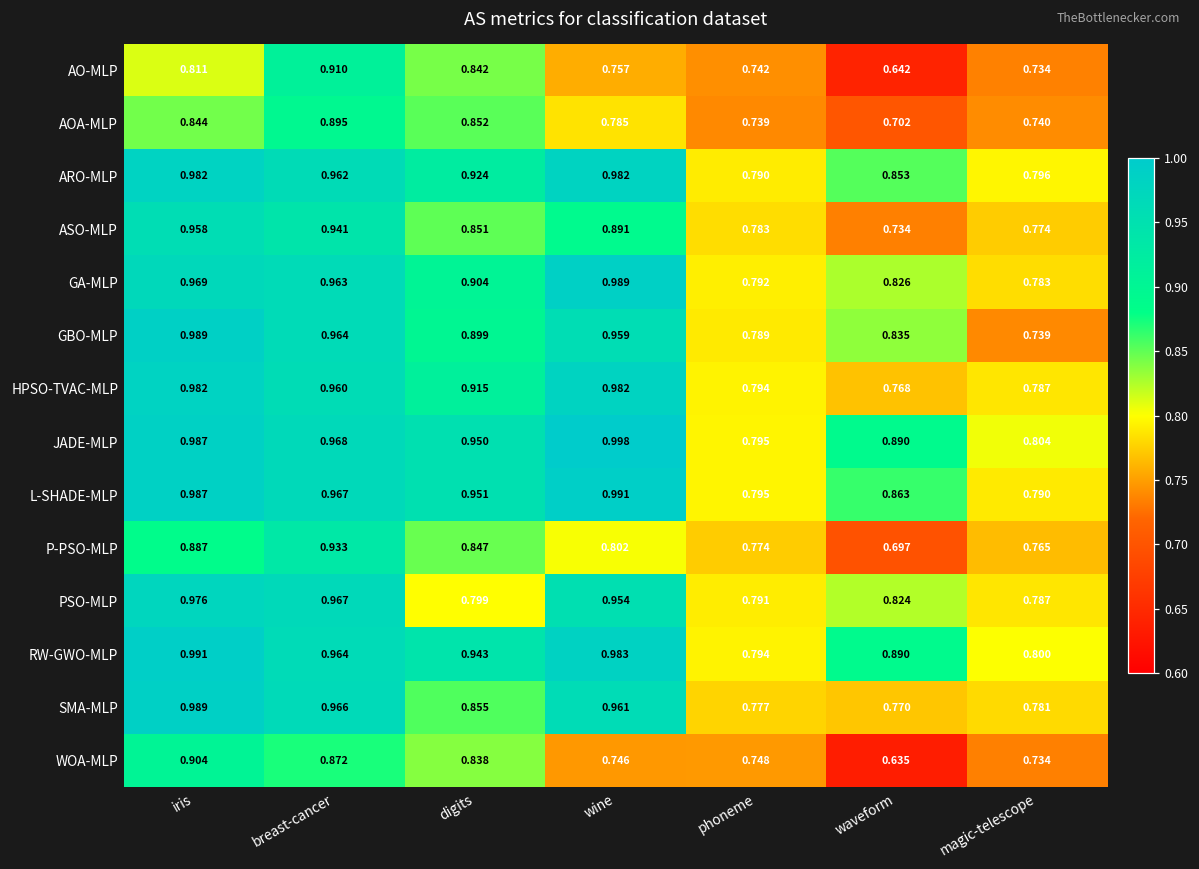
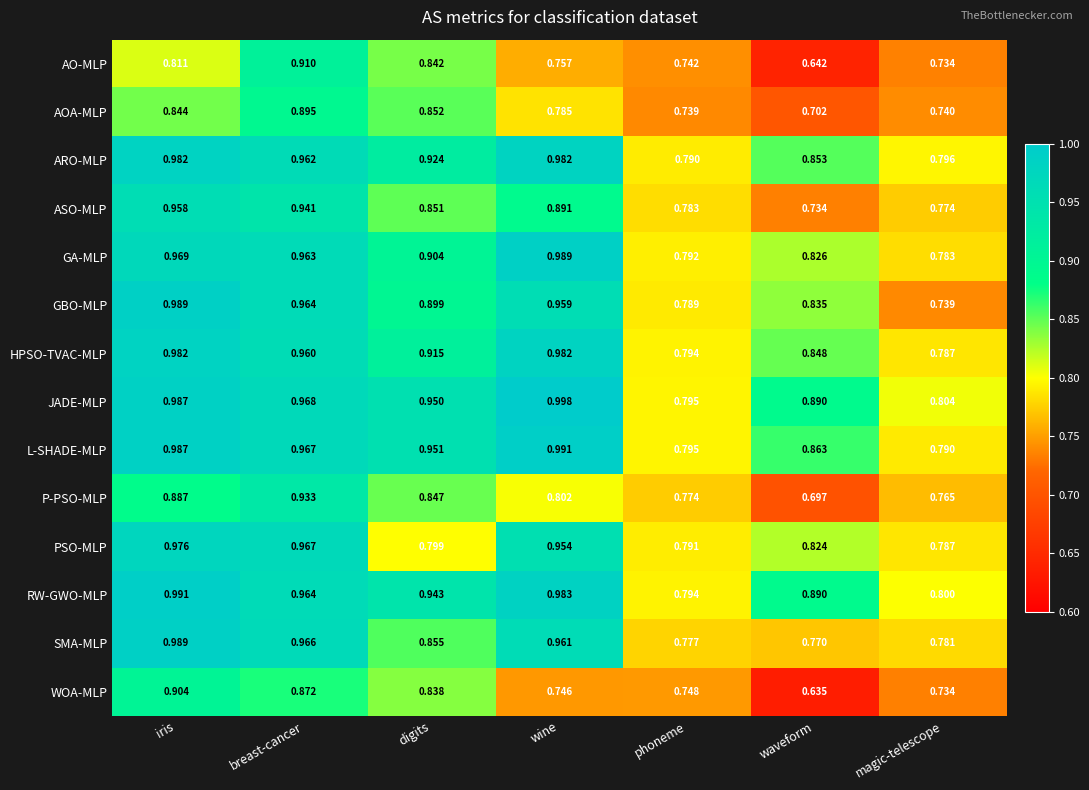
  {
    "AO-MLP": {
      "iris": 0.811,
      "breast-cancer": 0.910,
      "digits": 0.842,
      "wine": 0.757,
      "phoneme": 0.742,
      "waveform": 0.642,
      "magic-telescope": 0.734
    },
    "AOA-MLP": {
      "iris": 0.844,
      "breast-cancer": 0.895,
      "digits": 0.852,
      "wine": 0.785,
      "phoneme": 0.739,
      "waveform": 0.702,
      "magic-telescope": 0.740
    },
    "ARO-MLP": {
      "iris": 0.982,
      "breast-cancer": 0.962,
      "digits": 0.924,
      "wine": 0.982,
      "phoneme": 0.790,
      "waveform": 0.853,
      "magic-telescope": 0.796
    },
    "ASO-MLP": {
      "iris": 0.958,
      "breast-cancer": 0.941,
      "digits": 0.851,
      "wine": 0.891,
      "phoneme": 0.783,
      "waveform": 0.734,
      "magic-telescope": 0.774
    },
    "GA-MLP": {
      "iris": 0.969,
      "breast-cancer": 0.963,
      "digits": 0.904,
      "wine": 0.989,
      "phoneme": 0.792,
      "waveform": 0.826,
      "magic-telescope": 0.783
    },
    "GBO-MLP": {
      "iris": 0.989,
      "breast-cancer": 0.964,
      "digits": 0.899,
      "wine": 0.959,
      "phoneme": 0.789,
      "waveform": 0.835,
      "magic-telescope": 0.739
    },
    "HPSO-TVAC-MLP": {
      "iris": 0.982,
      "breast-cancer": 0.960,
      "digits": 0.915,
      "wine": 0.982,
      "phoneme": 0.794,
-     "waveform": 0.768,
+     "waveform": 0.848,
      "magic-telescope": 0.787
    },
    "JADE-MLP": {
      "iris": 0.987,
      "breast-cancer": 0.968,
      "digits": 0.950,
      "wine": 0.998,
      "phoneme": 0.795,
      "waveform": 0.890,
      "magic-telescope": 0.804
    },
    "L-SHADE-MLP": {
      "iris": 0.987,
      "breast-cancer": 0.967,
      "digits": 0.951,
      "wine": 0.991,
      "phoneme": 0.795,
      "waveform": 0.863,
      "magic-telescope": 0.790
    },
    "P-PSO-MLP": {
      "iris": 0.887,
      "breast-cancer": 0.933,
      "digits": 0.847,
      "wine": 0.802,
      "phoneme": 0.774,
      "waveform": 0.697,
      "magic-telescope": 0.765
    },
    "PSO-MLP": {
      "iris": 0.976,
      "breast-cancer": 0.967,
      "digits": 0.799,
      "wine": 0.954,
      "phoneme": 0.791,
      "waveform": 0.824,
      "magic-telescope": 0.787
    },
    "RW-GWO-MLP": {
      "iris": 0.991,
      "breast-cancer": 0.964,
      "digits": 0.943,
      "wine": 0.983,
      "phoneme": 0.794,
      "waveform": 0.890,
      "magic-telescope": 0.800
    },
    "SMA-MLP": {
      "iris": 0.989,
      "breast-cancer": 0.966,
      "digits": 0.855,
      "wine": 0.961,
      "phoneme": 0.777,
      "waveform": 0.770,
      "magic-telescope": 0.781
    },
    "WOA-MLP": {
      "iris": 0.904,
      "breast-cancer": 0.872,
      "digits": 0.838,
      "wine": 0.746,
      "phoneme": 0.748,
      "waveform": 0.635,
      "magic-telescope": 0.734
    }
  }
